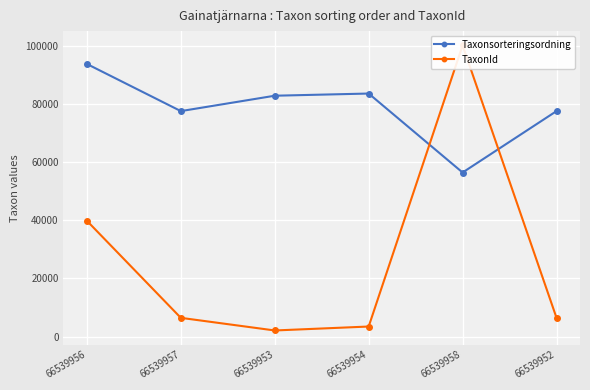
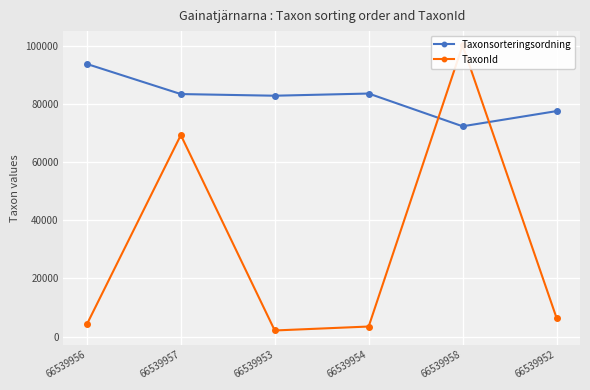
  {
    "Taxonsorteringsordning": {
      "66539956": 94000,
-     "66539957": 78000,
+     "66539957": 83000,
      "66539953": 83000,
      "66539954": 84000,
-     "66539958": 56000,
+     "66539958": 72000,
      "66539952": 78000
    },
    "TaxonId": {
-     "66539956": 40000,
-     "66539957": 6000,
+     "66539956": 4000,
+     "66539957": 69000,
      "66539953": 2000,
      "66539954": 3000,
      "66539952": 6000
    }
  }
